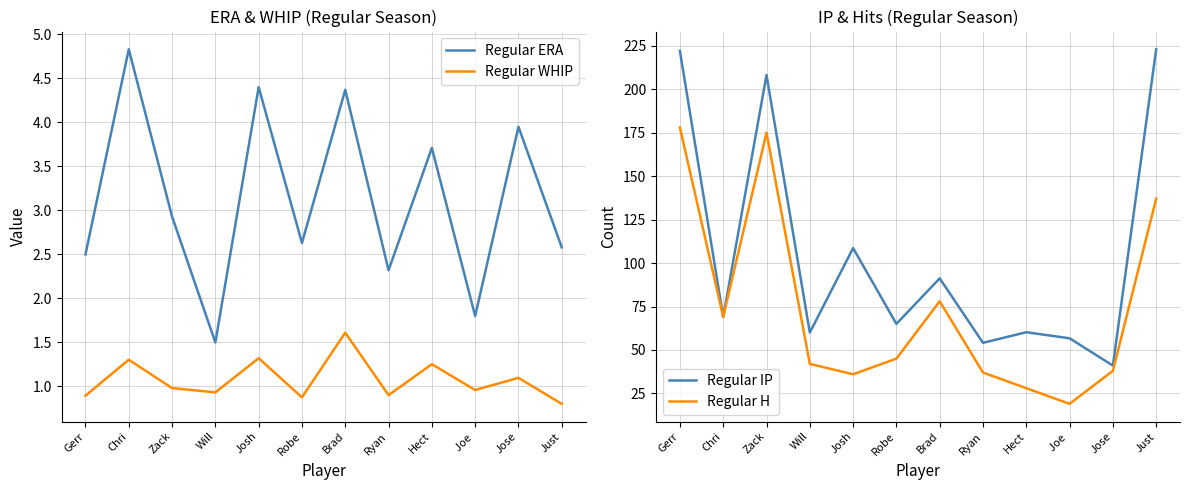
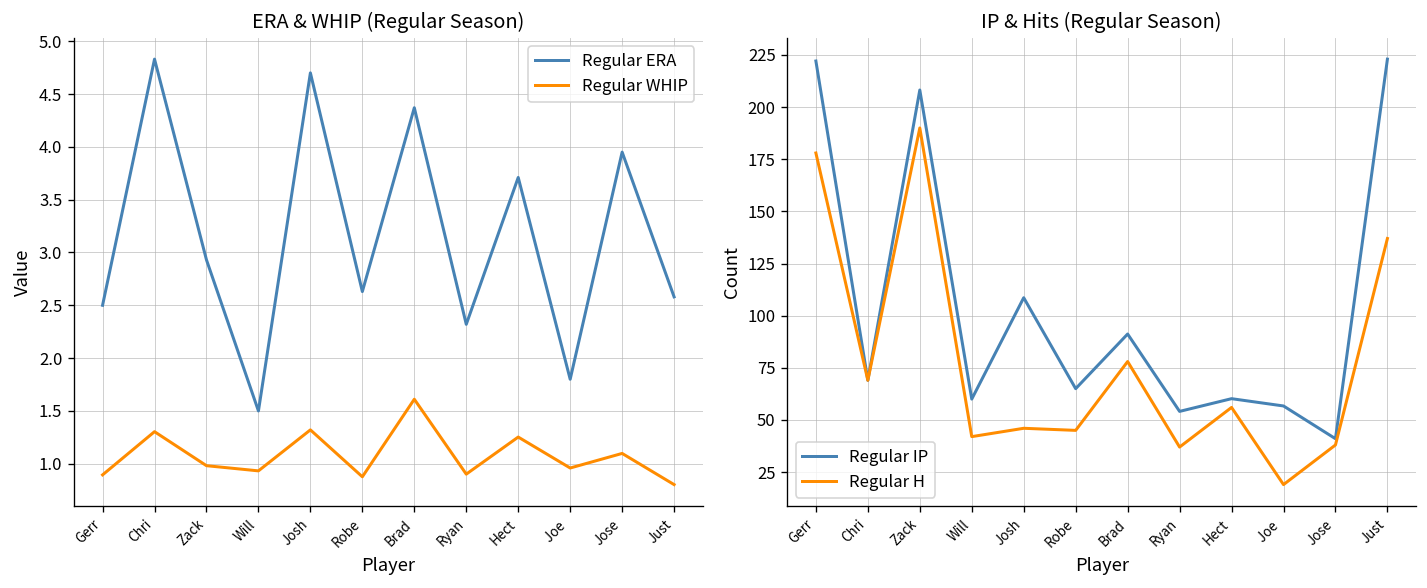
  {
    "ERA & WHIP (Regular Season)": {
      "Regular ERA": {
        "Gerr": 2.5,
        "Chri": 4.8,
        "Zack": 2.9,
        "Will": 1.5,
-       "Josh": 4.4,
+       "Josh": 4.7,
        "Robe": 2.6,
        "Brad": 4.4,
        "Ryan": 2.3,
        "Hect": 3.7,
        "Joe": 1.8,
        "Jose": 4.0,
        "Just": 2.6
      },
      "Regular WHIP": {
        "Gerr": 0.9,
        "Chri": 1.3,
        "Zack": 1.0,
        "Will": 0.9,
        "Josh": 1.3,
        "Robe": 0.9,
        "Brad": 1.6,
        "Ryan": 0.9,
        "Hect": 1.3,
        "Joe": 1.0,
        "Jose": 1.1,
        "Just": 0.8
      }
    },
    "IP & Hits (Regular Season)": {
      "Regular IP": {
        "Gerr": 222,
        "Zack": 208,
        "Will": 60,
        "Josh": 109,
        "Robe": 65,
        "Brad": 91,
        "Ryan": 54,
        "Hect": 60,
        "Joe": 57,
        "Jose": 41,
        "Just": 223
      },
      "Regular H": {
        "Gerr": 178,
-       "Zack": 175,
+       "Zack": 190,
        "Will": 42,
-       "Josh": 36,
+       "Josh": 46,
        "Robe": 45,
        "Brad": 78,
        "Ryan": 37,
-       "Hect": 28,
+       "Hect": 56,
        "Joe": 19,
        "Jose": 38,
        "Just": 137
      }
    }
  }
